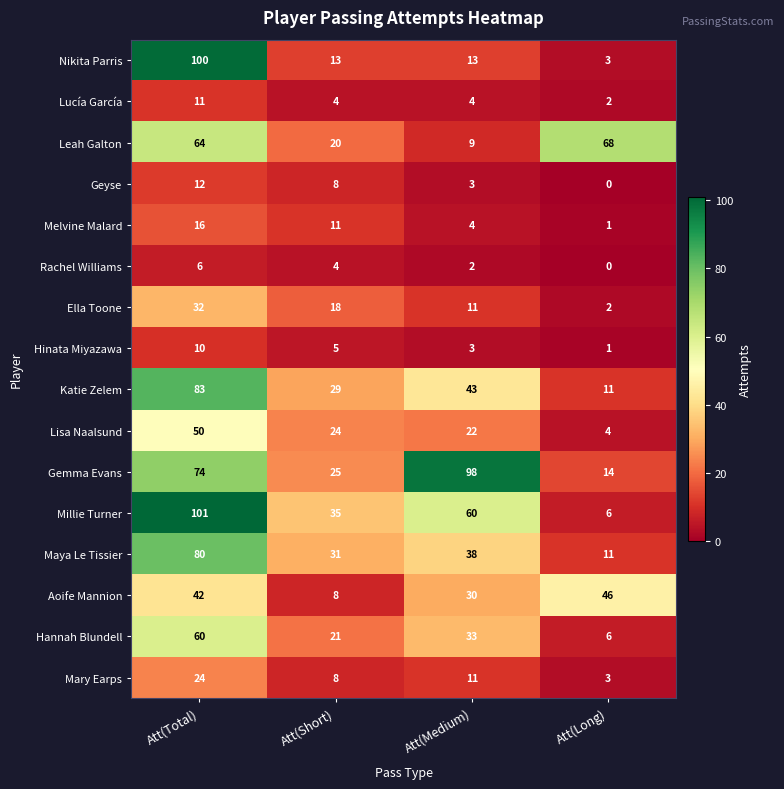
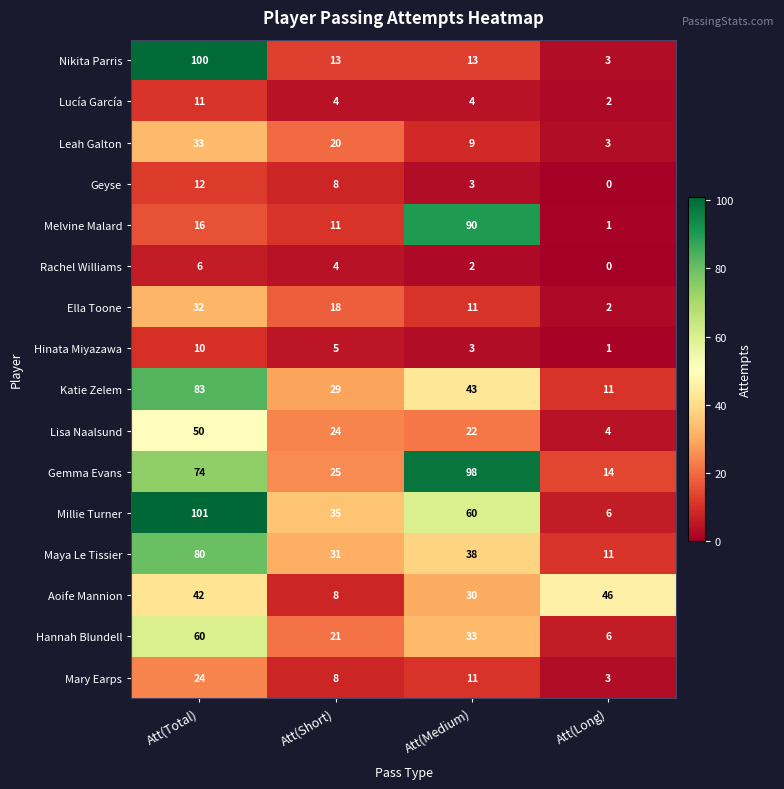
  {
    "Nikita Parris": {
      "Att(Total)": 100,
      "Att(Short)": 13,
      "Att(Medium)": 13,
      "Att(Long)": 3
    },
    "Lucía García": {
      "Att(Total)": 11,
      "Att(Short)": 4,
      "Att(Medium)": 4,
      "Att(Long)": 2
    },
    "Leah Galton": {
-     "Att(Total)": 64,
+     "Att(Total)": 33,
      "Att(Short)": 20,
      "Att(Medium)": 9,
-     "Att(Long)": 68
+     "Att(Long)": 3
    },
    "Geyse": {
      "Att(Total)": 12,
      "Att(Short)": 8,
      "Att(Medium)": 3,
      "Att(Long)": 0
    },
    "Melvine Malard": {
      "Att(Total)": 16,
      "Att(Short)": 11,
-     "Att(Medium)": 4,
+     "Att(Medium)": 90,
      "Att(Long)": 1
    },
    "Rachel Williams": {
      "Att(Total)": 6,
      "Att(Short)": 4,
      "Att(Medium)": 2,
      "Att(Long)": 0
    },
    "Ella Toone": {
      "Att(Total)": 32,
      "Att(Short)": 18,
      "Att(Medium)": 11,
      "Att(Long)": 2
    },
    "Hinata Miyazawa": {
      "Att(Total)": 10,
      "Att(Short)": 5,
      "Att(Medium)": 3,
      "Att(Long)": 1
    },
    "Katie Zelem": {
      "Att(Total)": 83,
      "Att(Short)": 29,
      "Att(Medium)": 43,
      "Att(Long)": 11
    },
    "Lisa Naalsund": {
      "Att(Total)": 50,
      "Att(Short)": 24,
      "Att(Medium)": 22,
      "Att(Long)": 4
    },
    "Gemma Evans": {
      "Att(Total)": 74,
      "Att(Short)": 25,
      "Att(Medium)": 98,
      "Att(Long)": 14
    },
    "Millie Turner": {
      "Att(Total)": 101,
      "Att(Short)": 35,
      "Att(Medium)": 60,
      "Att(Long)": 6
    },
    "Maya Le Tissier": {
      "Att(Total)": 80,
      "Att(Short)": 31,
      "Att(Medium)": 38,
      "Att(Long)": 11
    },
    "Aoife Mannion": {
      "Att(Total)": 42,
      "Att(Short)": 8,
      "Att(Medium)": 30,
      "Att(Long)": 46
    },
    "Hannah Blundell": {
      "Att(Total)": 60,
      "Att(Short)": 21,
      "Att(Medium)": 33,
      "Att(Long)": 6
    },
    "Mary Earps": {
      "Att(Total)": 24,
      "Att(Short)": 8,
      "Att(Medium)": 11,
      "Att(Long)": 3
    }
  }
